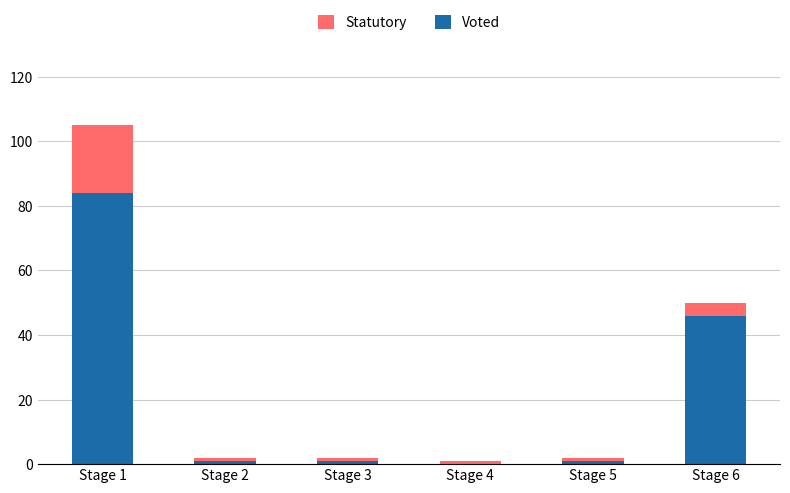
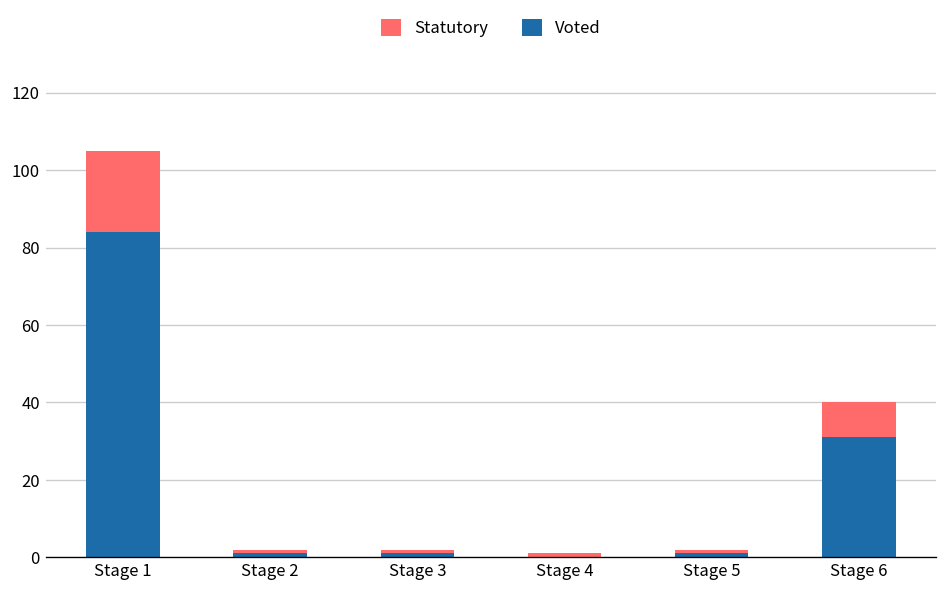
  {
    "Voted": {
      "Stage 1": 84,
      "Stage 2": 1,
      "Stage 3": 1,
      "Stage 4": 0,
      "Stage 5": 1,
-     "Stage 6": 46
+     "Stage 6": 31
    },
    "Statutory": {
      "Stage 1": 21,
      "Stage 2": 1,
      "Stage 3": 1,
      "Stage 4": 1,
      "Stage 5": 1,
-     "Stage 6": 4
+     "Stage 6": 9
    }
  }
